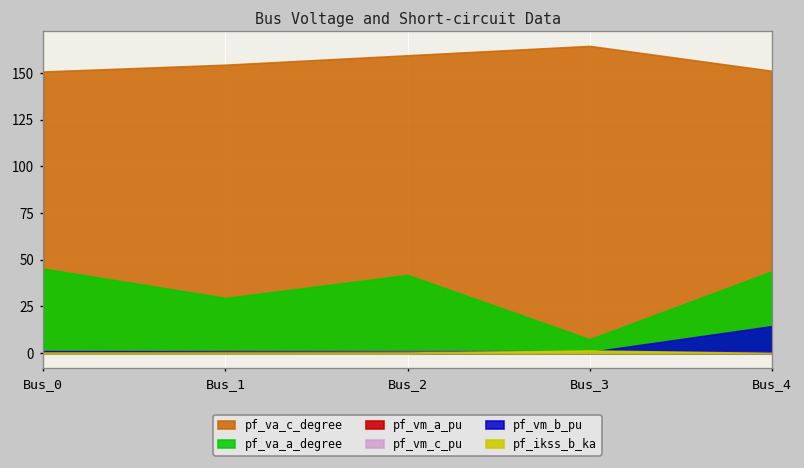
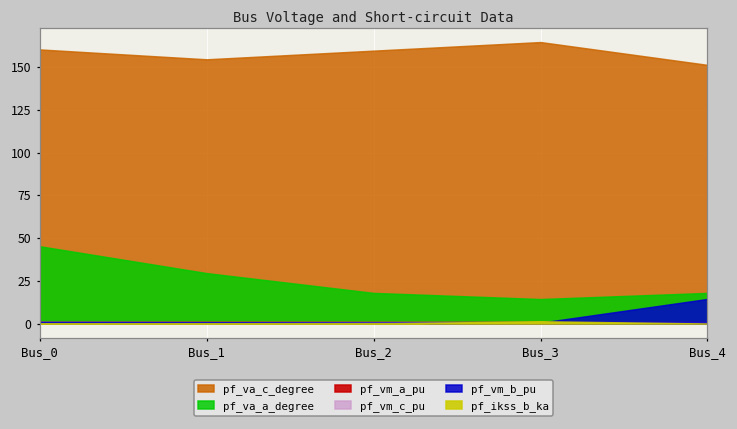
  {
    "pf_va_c_degree": {
-     "Bus_0": 151,
+     "Bus_0": 160,
      "Bus_1": 155,
      "Bus_2": 160,
      "Bus_3": 165,
      "Bus_4": 151
    },
    "pf_va_a_degree": {
      "Bus_0": 45,
      "Bus_1": 29,
-     "Bus_2": 42,
-     "Bus_3": 7,
-     "Bus_4": 44
+     "Bus_2": 18,
+     "Bus_3": 14,
+     "Bus_4": 18
    },
    "pf_vm_b_pu": {
      "Bus_4": 14
    }
  }
